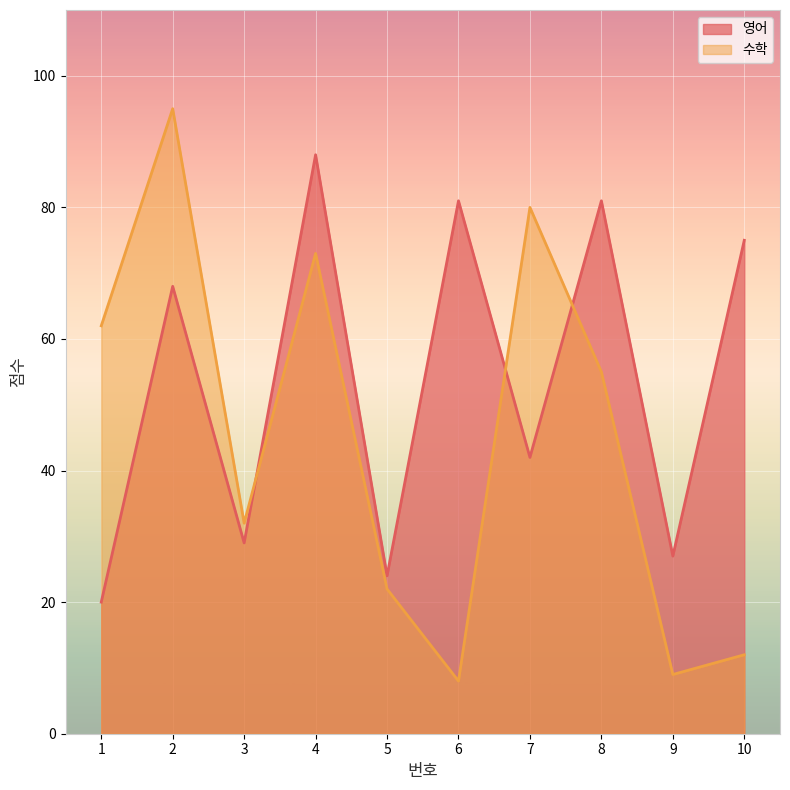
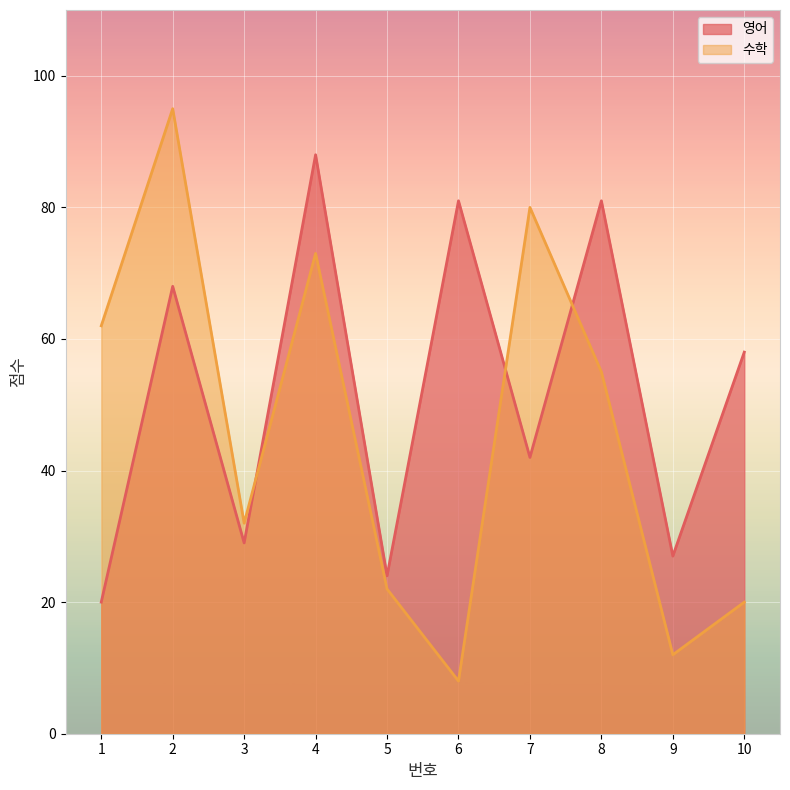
  {
    "영어": {
      "1": 20,
      "2": 68,
      "3": 29,
      "4": 88,
      "5": 24,
      "6": 81,
      "7": 42,
      "8": 81,
      "9": 27,
-     "10": 75
+     "10": 58
    },
    "수학": {
      "1": 62,
      "2": 95,
      "3": 32,
      "4": 73,
      "5": 22,
      "6": 8,
      "7": 80,
      "8": 55,
-     "9": 9,
-     "10": 12
+     "9": 12,
+     "10": 20
    }
  }
